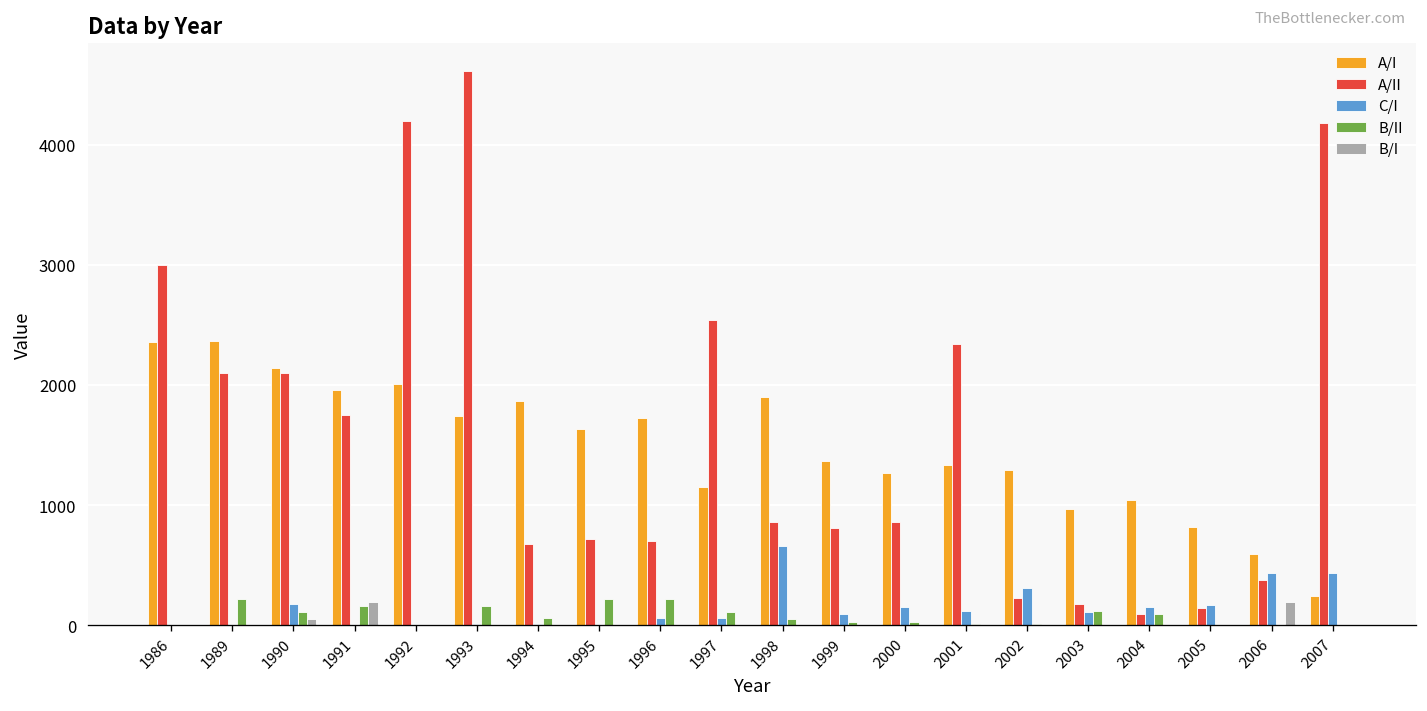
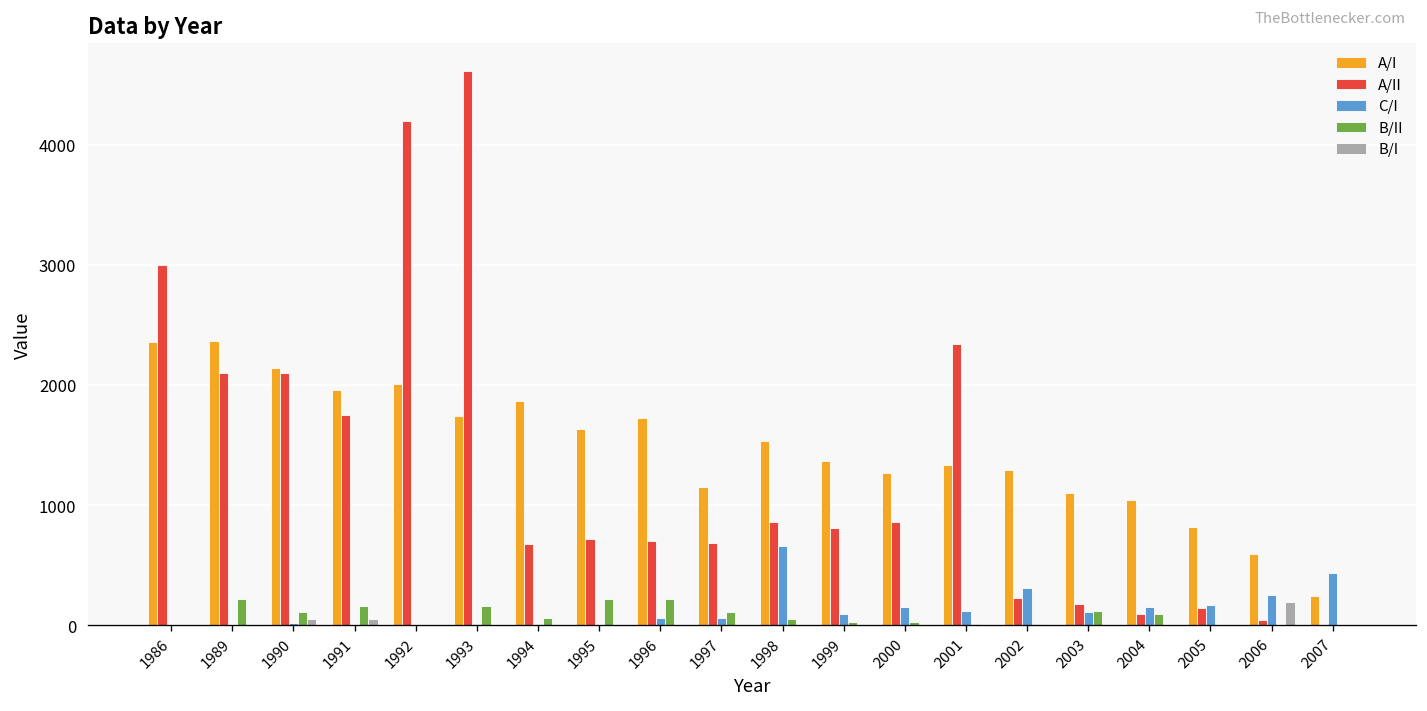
  {
    "A/I": {
      "1986": 2360,
      "1989": 2370,
      "1990": 2140,
      "1991": 1960,
      "1992": 2020,
      "1993": 1750,
      "1994": 1870,
      "1995": 1640,
      "1996": 1730,
      "1997": 1150,
-     "1998": 1900,
+     "1998": 1540,
      "1999": 1370,
      "2000": 1270,
      "2001": 1330,
      "2002": 1290,
-     "2003": 970,
+     "2003": 1100,
      "2004": 1050,
      "2005": 820,
      "2006": 590,
      "2007": 240
    },
    "A/II": {
      "1986": 3000,
      "1989": 2100,
      "1990": 2100,
      "1991": 1750,
      "1992": 4200,
      "1993": 4620,
      "1994": 680,
      "1995": 720,
      "1996": 710,
-     "1997": 2540,
+     "1997": 690,
      "1998": 860,
      "1999": 810,
      "2000": 860,
      "2001": 2340,
      "2002": 230,
      "2003": 180,
      "2004": 100,
      "2005": 150,
-     "2006": 380,
-     "2007": 4190
+     "2006": 40,
+     "2007": 0
    },
    "C/I": {
      "1986": 0,
      "1989": 0,
-     "1990": 180,
+     "1990": 20,
      "1995": 0,
      "1996": 60,
      "1997": 70,
      "1998": 660,
      "1999": 100,
      "2000": 150,
      "2001": 120,
      "2002": 310,
      "2003": 110,
      "2004": 160,
      "2005": 170,
-     "2006": 440,
+     "2006": 260,
      "2007": 430
    },
    "B/II": {
      "1986": 0,
      "1989": 220,
      "1990": 110,
      "1991": 170,
      "1992": 0,
      "1993": 170,
      "1994": 70,
      "1995": 220,
      "1996": 220,
      "1997": 110,
      "1998": 60,
      "1999": 30,
      "2000": 30,
      "2003": 120,
      "2004": 100,
      "2007": 0
    },
    "B/I": {
      "1986": 0,
      "1989": 0,
      "1990": 50,
-     "1991": 190,
+     "1991": 50,
      "1992": 0,
      "1993": 0,
      "1994": 0,
      "1995": 0,
      "1996": 0,
      "1997": 0,
      "1998": 0,
      "1999": 0,
      "2000": 0,
      "2001": 0,
      "2002": 0,
      "2003": 0,
      "2004": 0,
      "2005": 0,
      "2006": 200,
      "2007": 0
    }
  }
